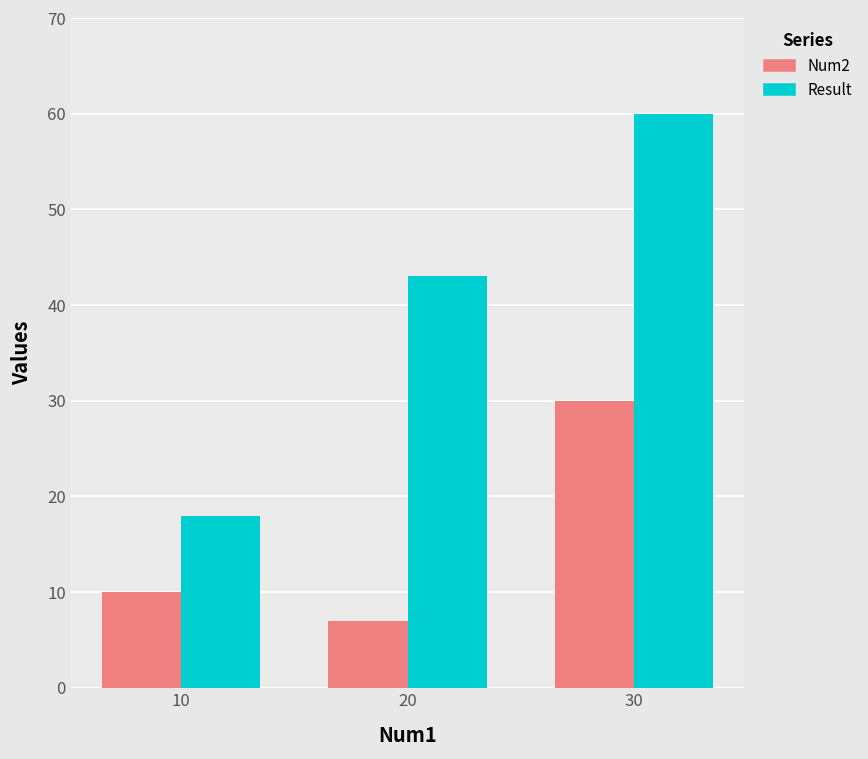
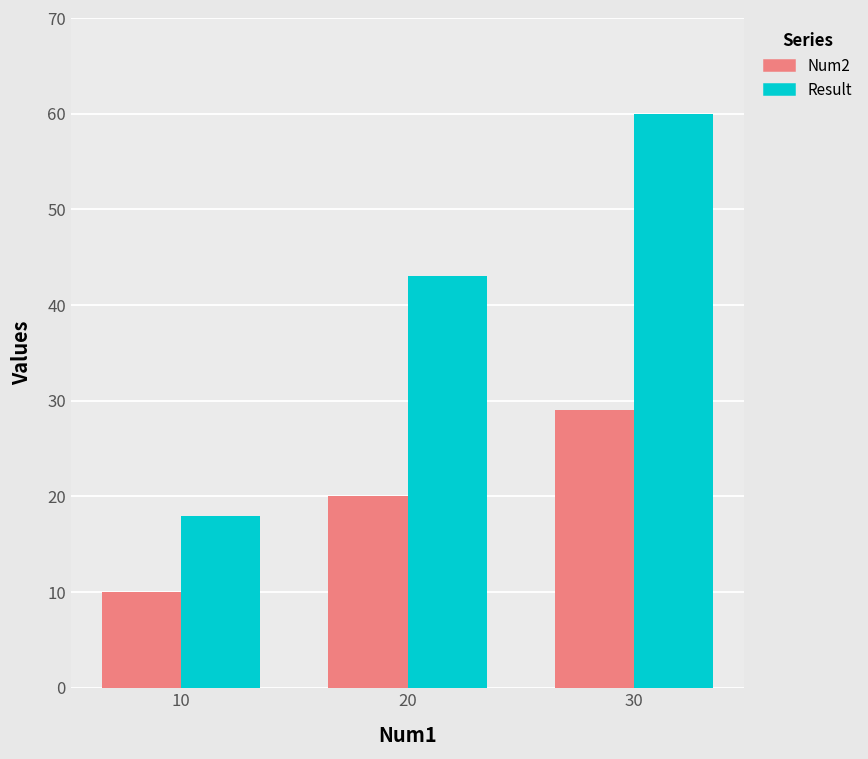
  {
    "Num2": {
      "10": 10,
-     "20": 7,
-     "30": 30
+     "20": 20,
+     "30": 29
    },
    "Result": {
      "10": 18,
      "20": 43,
      "30": 60
    }
  }
